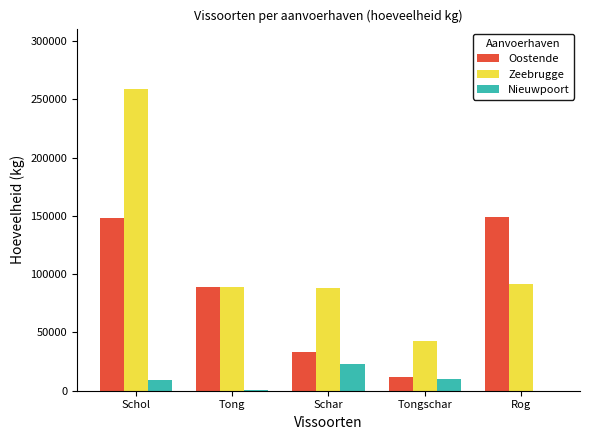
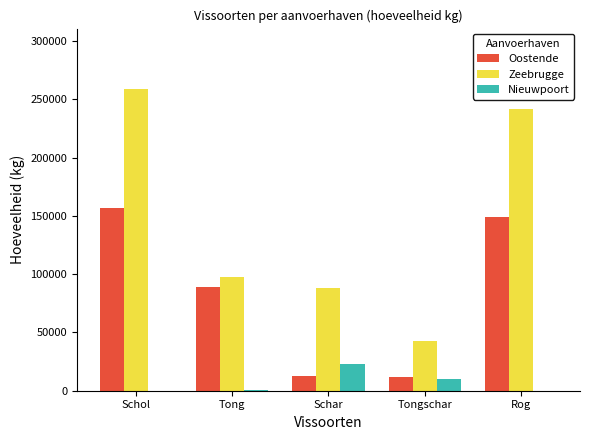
  {
    "Oostende": {
-     "Schol": 148000,
+     "Schol": 157000,
      "Tong": 89000,
-     "Schar": 33000,
+     "Schar": 12000,
      "Tongschar": 12000,
      "Rog": 149000
    },
    "Zeebrugge": {
      "Schol": 259000,
-     "Tong": 89000,
+     "Tong": 98000,
      "Schar": 88000,
      "Tongschar": 43000,
-     "Rog": 92000
+     "Rog": 242000
    },
    "Nieuwpoort": {
-     "Schol": 10000,
+     "Schol": 0,
      "Schar": 23000,
      "Tongschar": 10000
    }
  }
